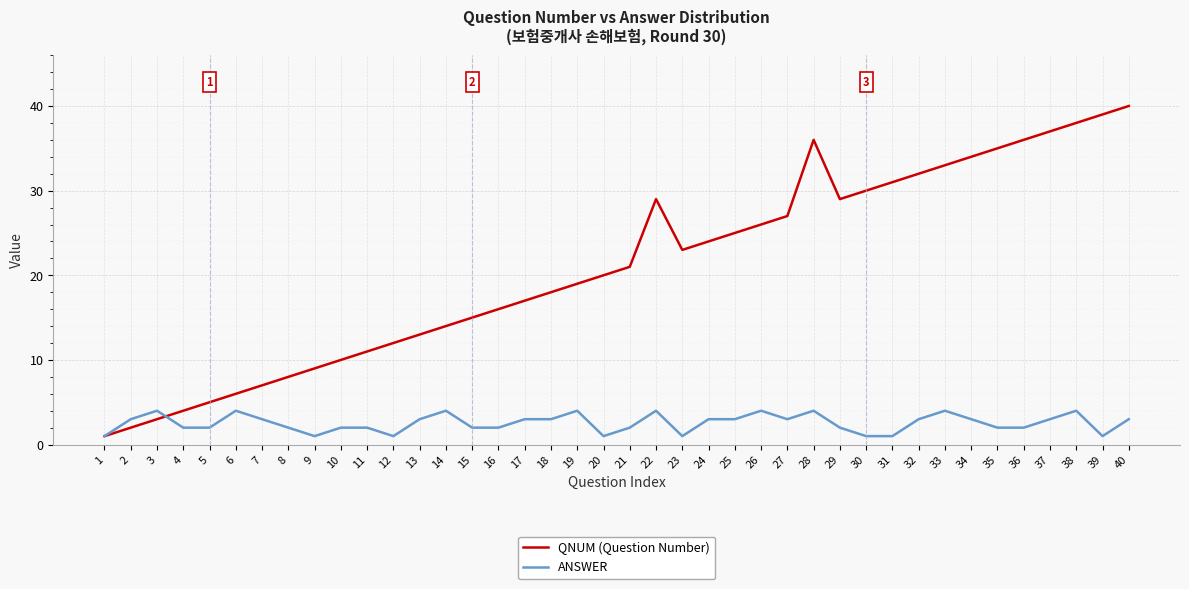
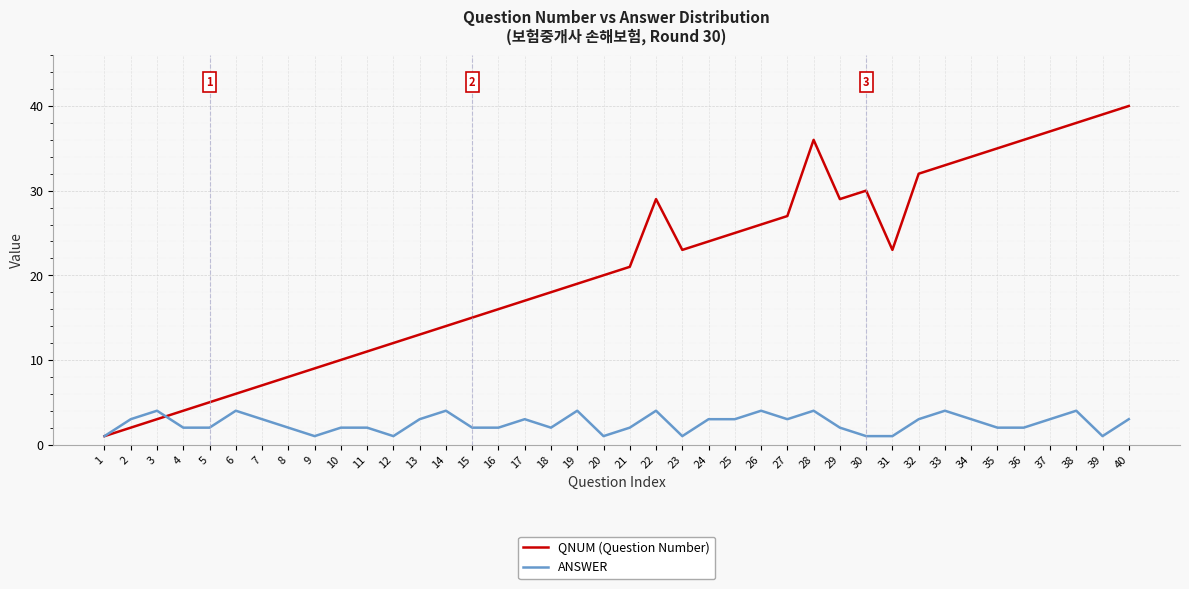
  {
    "QNUM (Question Number)": {
      "2": 2,
      "3": 3,
      "4": 4,
      "5": 5,
      "6": 6,
      "7": 7,
      "8": 8,
      "9": 9,
      "10": 10,
      "11": 11,
      "12": 12,
      "13": 13,
      "14": 14,
      "15": 15,
      "16": 16,
      "17": 17,
      "18": 18,
      "19": 19,
      "20": 20,
      "21": 21,
      "22": 29,
      "23": 23,
      "24": 24,
      "25": 25,
      "26": 26,
      "27": 27,
      "28": 36,
      "29": 29,
      "30": 30,
-     "31": 31,
+     "31": 23,
      "32": 32,
      "33": 33,
      "34": 34,
      "35": 35,
      "36": 36,
      "37": 37,
      "38": 38,
      "39": 39,
      "40": 40
    },
    "ANSWER": {
      "2": 3,
      "3": 4,
      "4": 2,
      "5": 2,
      "6": 4,
      "7": 3,
      "8": 2,
      "9": 1,
      "10": 2,
      "11": 2,
      "12": 1,
      "13": 3,
      "14": 4,
      "15": 2,
      "16": 2,
      "17": 3,
-     "18": 3,
+     "18": 2,
      "19": 4,
      "20": 1,
      "21": 2,
      "22": 4,
      "23": 1,
      "24": 3,
      "25": 3,
      "26": 4,
      "27": 3,
      "28": 4,
      "29": 2,
      "30": 1,
      "31": 1,
      "32": 3,
      "33": 4,
      "34": 3,
      "35": 2,
      "36": 2,
      "37": 3,
      "38": 4,
      "39": 1,
      "40": 3
    }
  }
